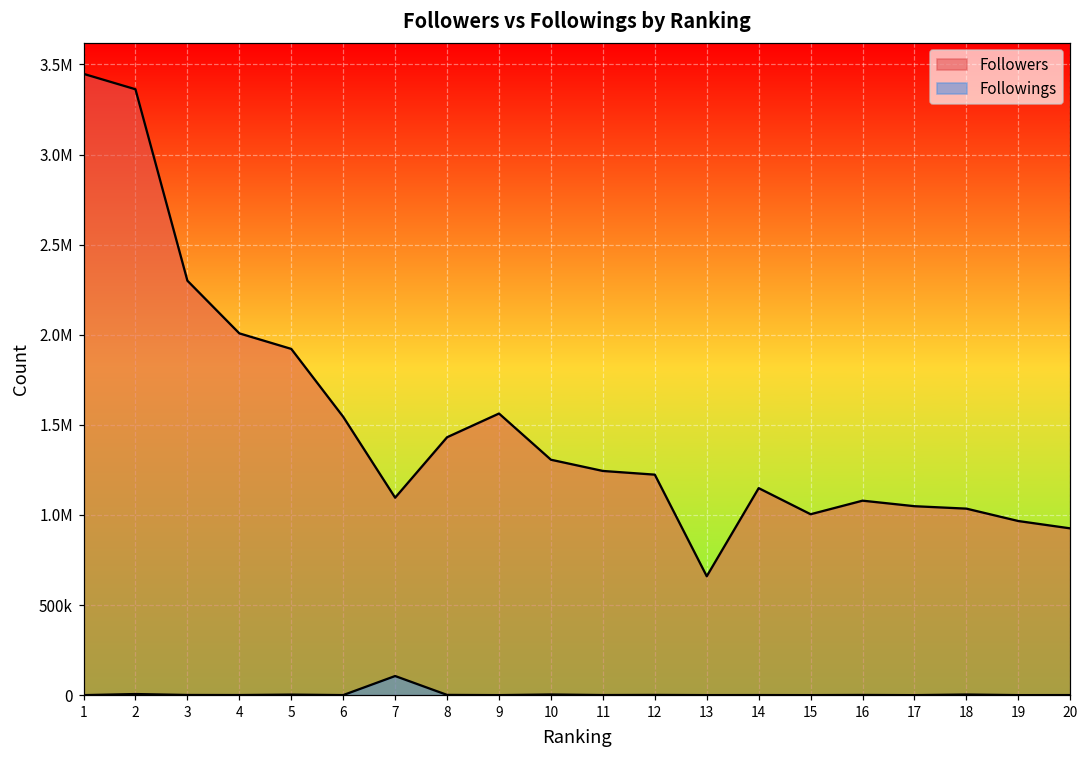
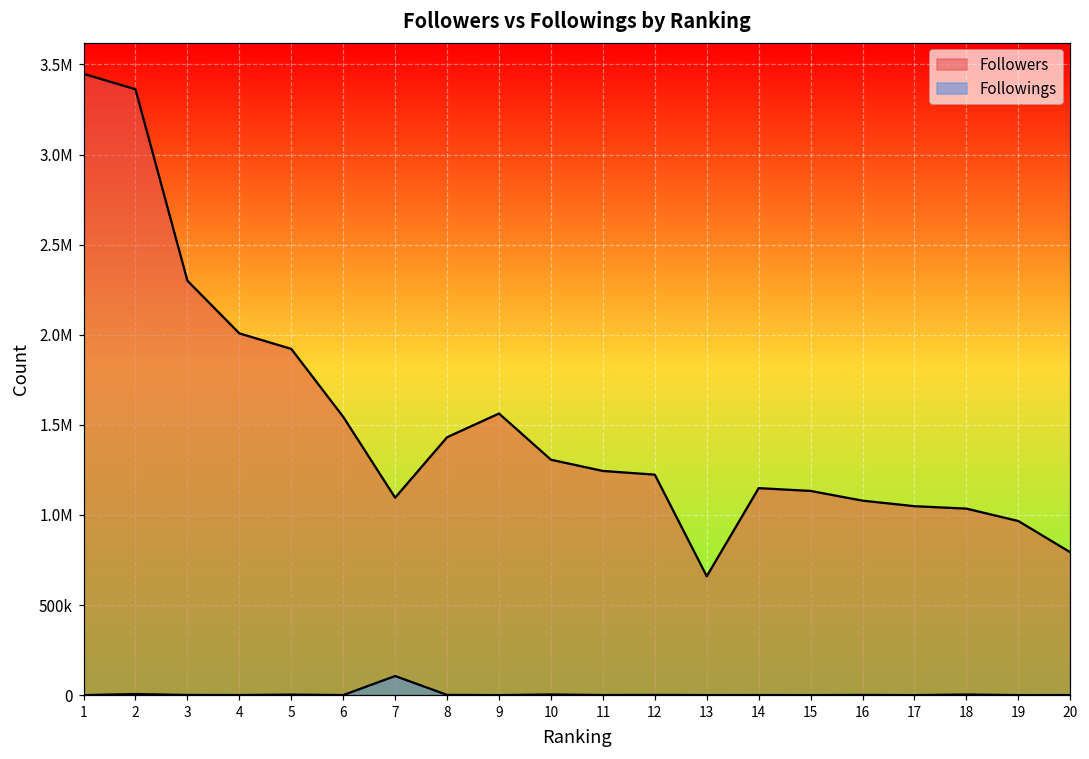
  {
    "Followers": {
      "1": 3450000,
      "2": 3360000,
      "3": 2300000,
      "4": 2010000,
      "5": 1920000,
      "6": 1540000,
      "7": 1100000,
      "8": 1430000,
      "9": 1560000,
      "10": 1310000,
      "11": 1240000,
      "12": 1220000,
      "13": 660000,
      "14": 1150000,
-     "15": 1000000,
+     "15": 1130000,
      "16": 1080000,
      "17": 1050000,
      "18": 1030000,
      "19": 970000,
-     "20": 930000
+     "20": 790000
    },
    "Followings": {
      "1": 0,
      "2": 10000,
      "3": 0,
      "4": 0,
      "5": 0,
      "6": 0,
      "7": 110000,
      "8": 0,
      "9": 0,
      "10": 0,
      "11": 0,
      "12": 0,
      "13": 0,
      "14": 0,
      "15": 0,
      "16": 0,
      "17": 0,
      "18": 0,
      "19": 0,
      "20": 0
    }
  }
